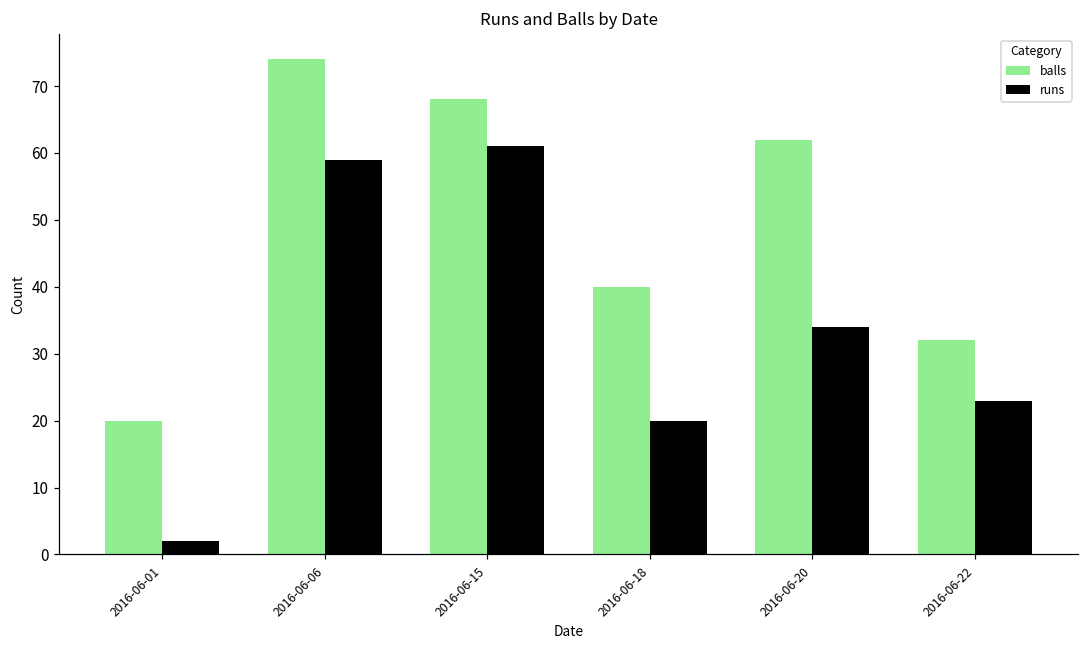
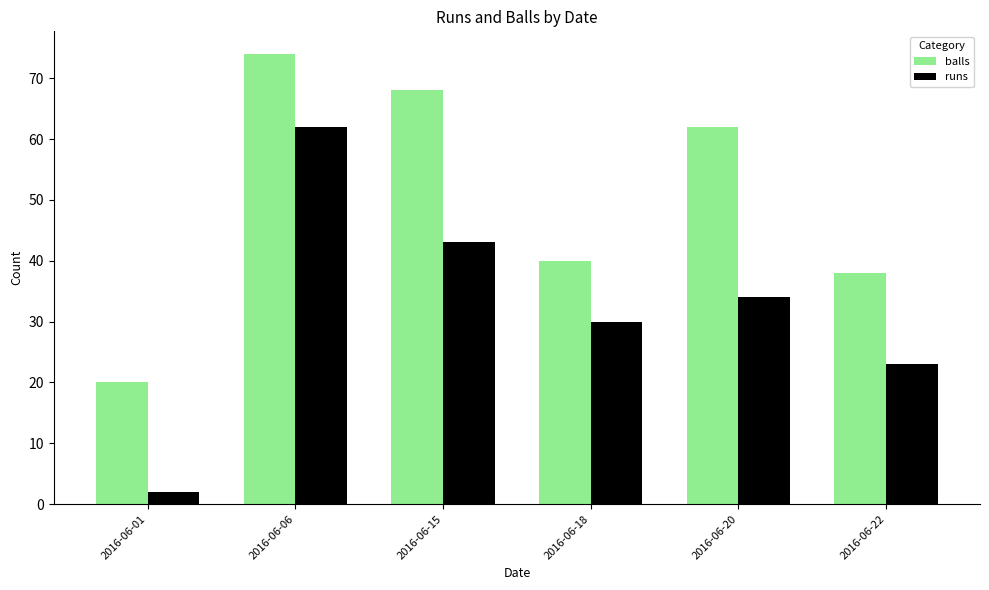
  {
    "balls": {
      "2016-06-01": 20,
      "2016-06-06": 74,
      "2016-06-15": 68,
      "2016-06-18": 40,
      "2016-06-20": 62,
-     "2016-06-22": 32
+     "2016-06-22": 38
    },
    "runs": {
      "2016-06-01": 2,
-     "2016-06-06": 59,
-     "2016-06-15": 61,
-     "2016-06-18": 20,
+     "2016-06-06": 62,
+     "2016-06-15": 43,
+     "2016-06-18": 30,
      "2016-06-20": 34,
      "2016-06-22": 23
    }
  }
